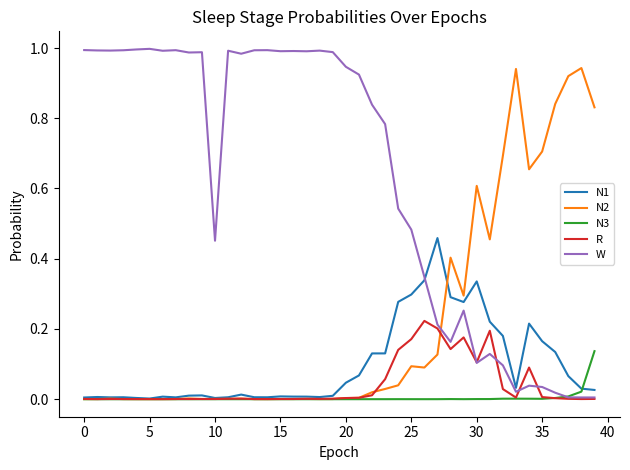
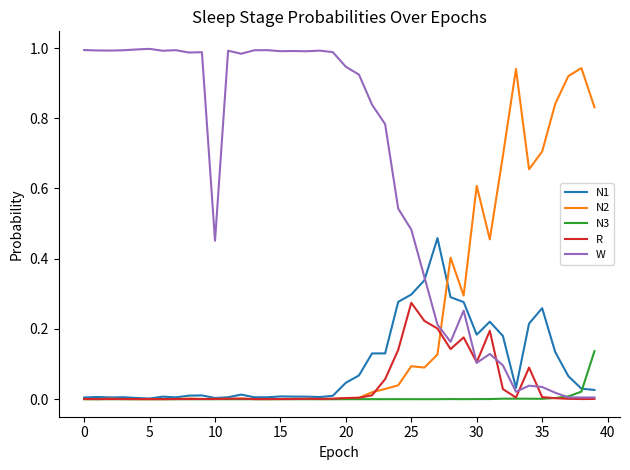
  {
    "N1": {
      "15": 0.01,
      "20": 0.05,
      "25": 0.30,
-     "30": 0.34,
-     "35": 0.17
+     "30": 0.18,
+     "35": 0.26
    },
    "N2": {
      "25": 0.09,
      "30": 0.61,
      "35": 0.71
    },
    "N3": {
      "25": 0.00,
      "30": 0.00
    },
    "R": {
-     "25": 0.17
+     "25": 0.27
    },
    "W": {
      "0": 0.99,
      "5": 1.00,
      "10": 0.45,
      "15": 0.99,
      "20": 0.95,
      "25": 0.48,
      "35": 0.03
    }
  }
